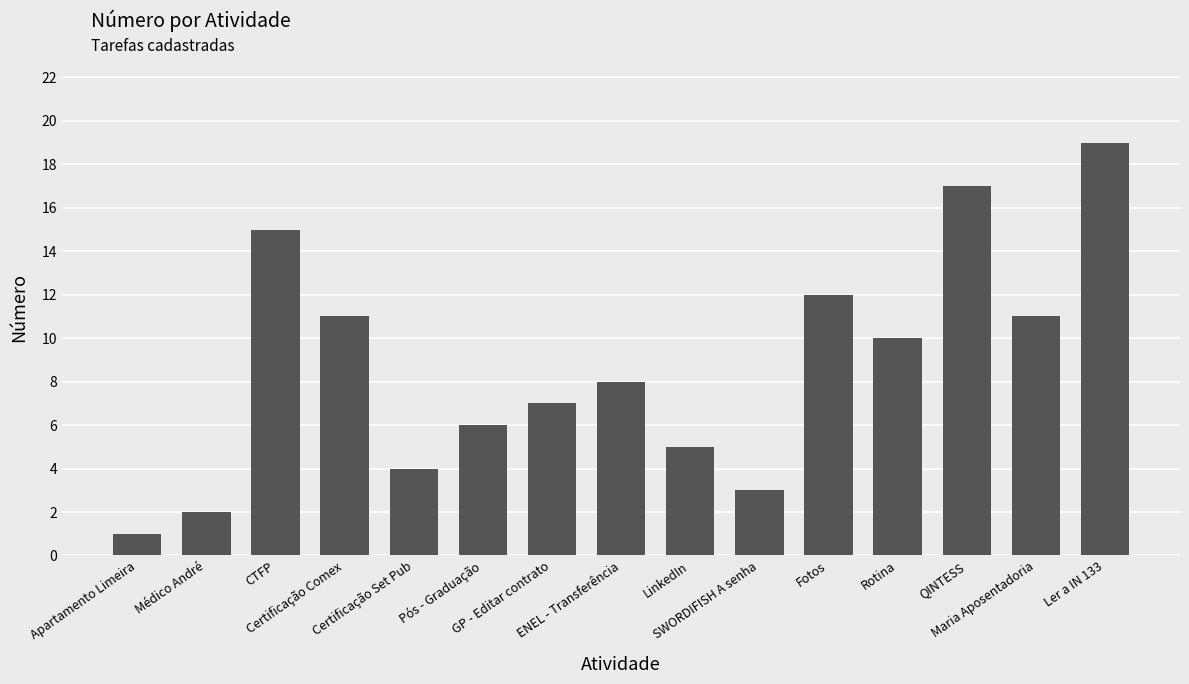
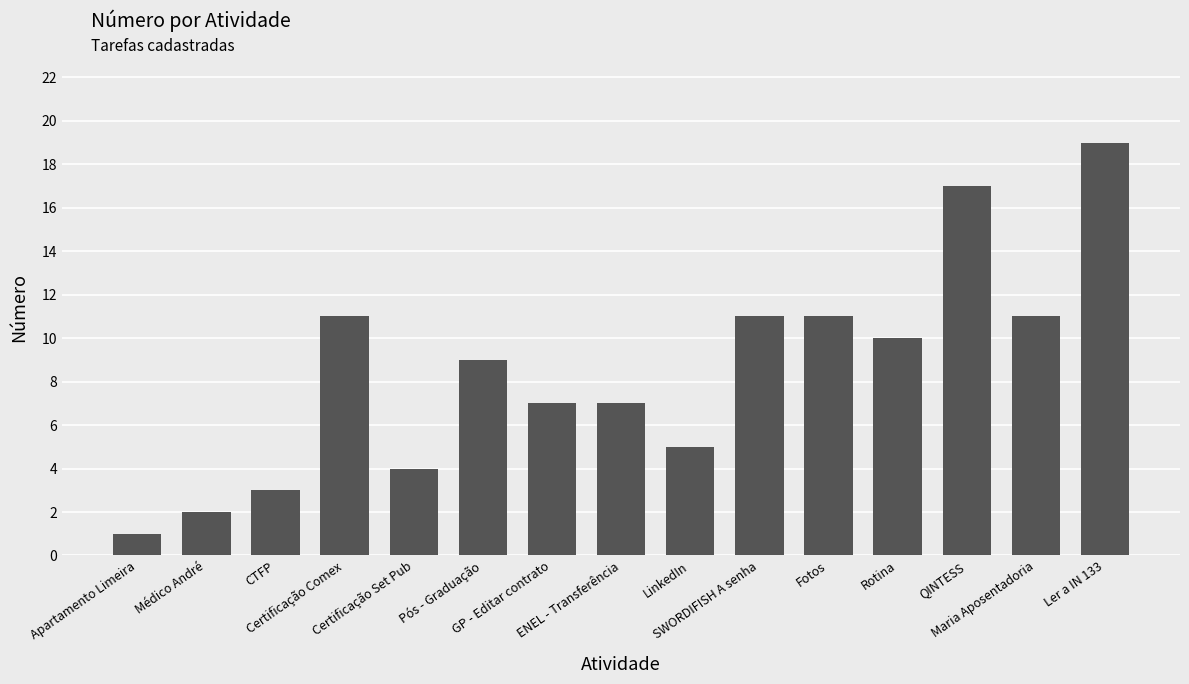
  {
    "Apartamento Limeira": 1,
    "Médico André": 2,
-   "CTFP": 15,
+   "CTFP": 3,
    "Certificação Comex": 11,
    "Certificação Set Pub": 4,
-   "Pós - Graduação": 6,
+   "Pós - Graduação": 9,
    "GP - Editar contrato": 7,
-   "ENEL - Transferência": 8,
+   "ENEL - Transferência": 7,
    "LinkedIn": 5,
-   "SWORDIFISH A senha": 3,
-   "Fotos": 12,
+   "SWORDIFISH A senha": 11,
+   "Fotos": 11,
    "Rotina": 10,
    "QINTESS": 17,
    "Maria Aposentadoria": 11,
    "Ler a IN 133": 19
  }
